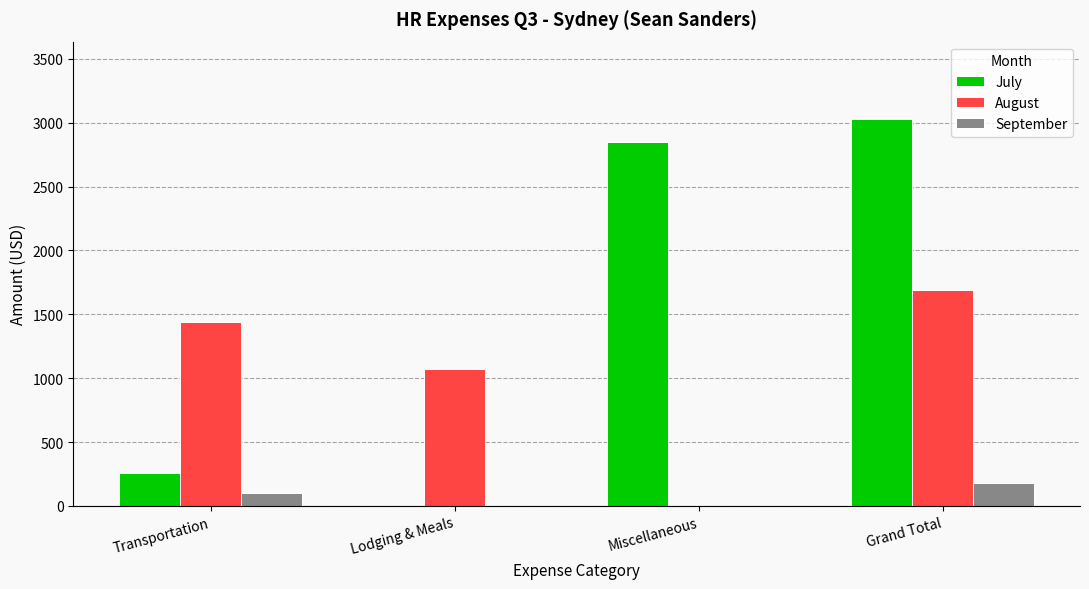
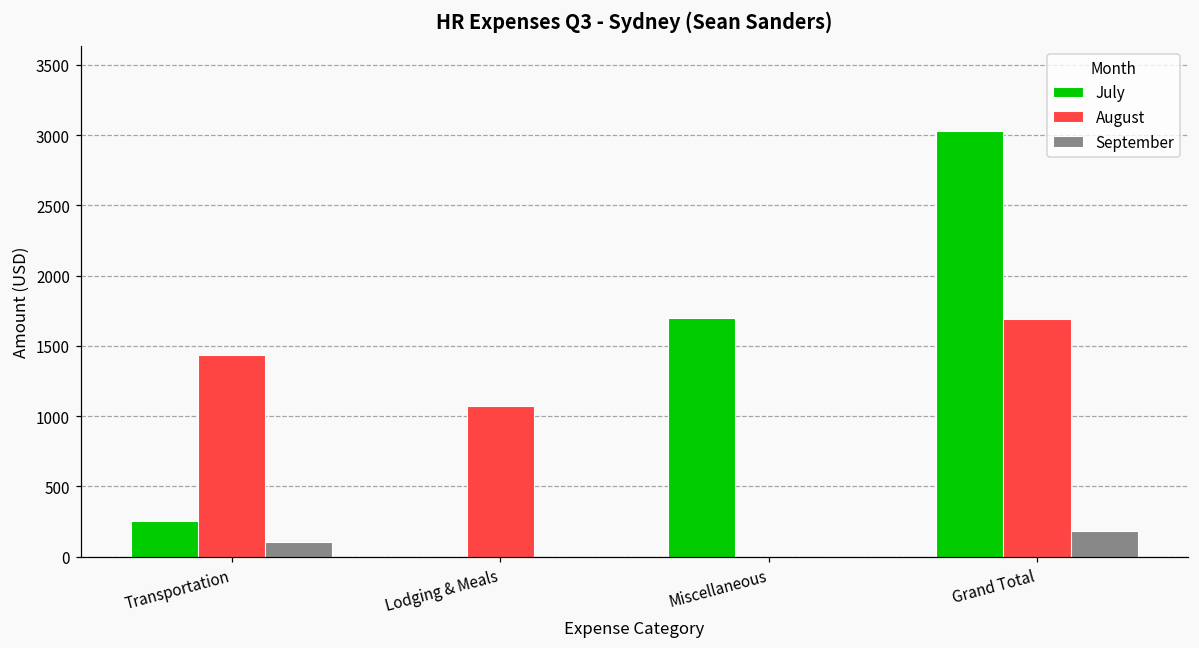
  {
    "July": {
      "Transportation": 250,
      "Lodging & Meals": 0,
-     "Miscellaneous": 2850,
+     "Miscellaneous": 1700,
      "Grand Total": 3030
    },
    "August": {
      "Transportation": 1440,
      "Lodging & Meals": 1070,
      "Miscellaneous": 0,
      "Grand Total": 1690
    },
    "September": {
      "Transportation": 100,
      "Lodging & Meals": 0,
      "Miscellaneous": 0,
      "Grand Total": 180
    }
  }
